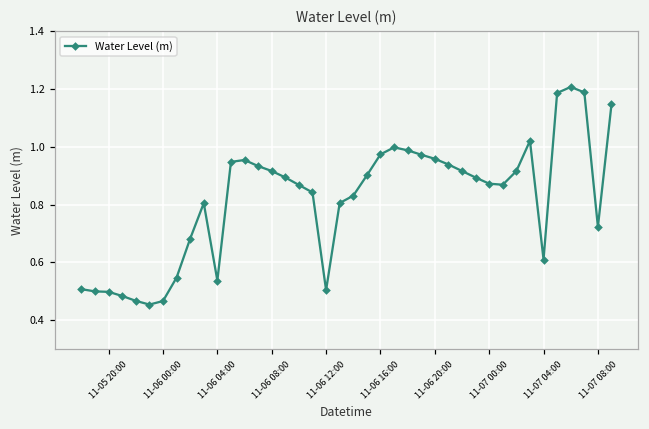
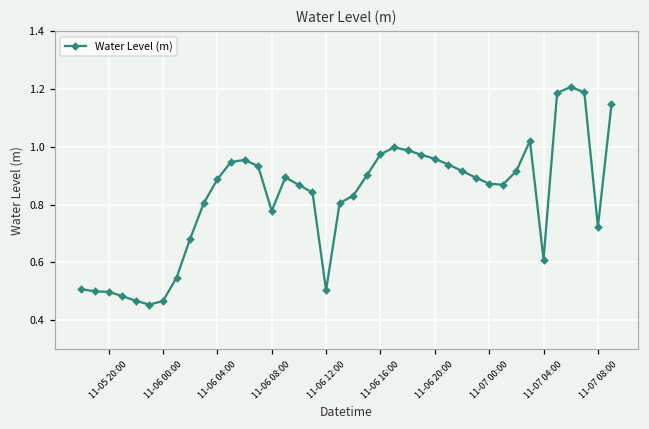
  {
    "11-05 20:00": 0.50,
    "11-06 00:00": 0.47,
-   "11-06 04:00": 0.54,
-   "11-06 08:00": 0.92,
+   "11-06 04:00": 0.89,
+   "11-06 08:00": 0.78,
    "11-06 12:00": 0.50,
    "11-06 16:00": 0.97,
    "11-06 20:00": 0.96,
    "11-07 00:00": 0.87,
    "11-07 04:00": 0.61,
    "11-07 08:00": 0.72
  }
